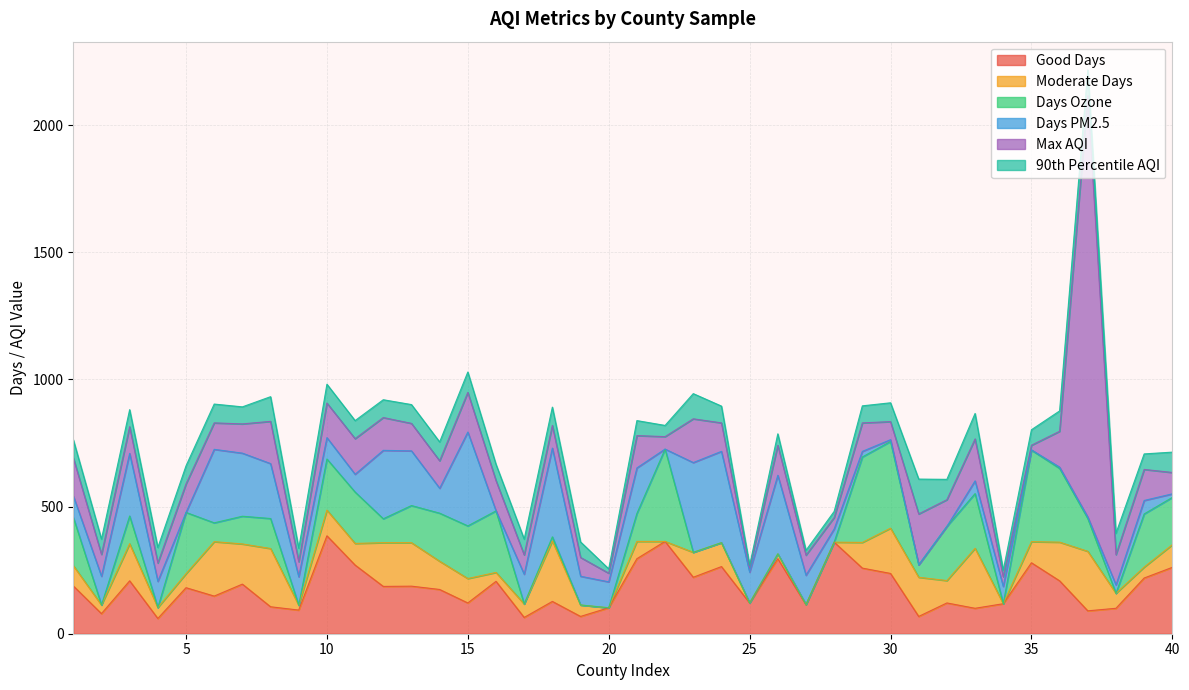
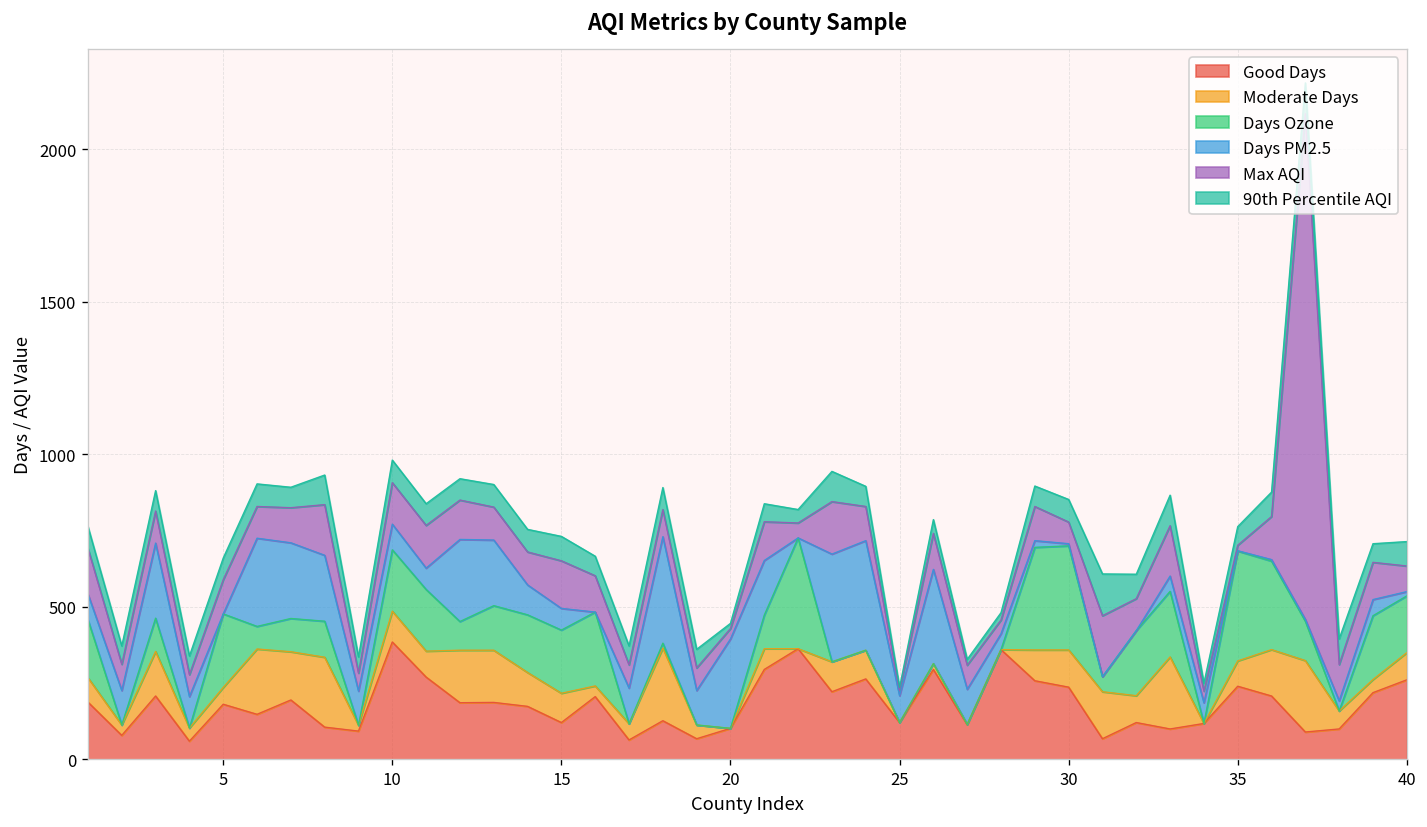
  {
    "Good Days": {
      "5": 180,
      "10": 390,
      "15": 120,
      "30": 240,
-     "35": 280,
+     "35": 240,
      "40": 260
    },
    "Moderate Days": {
      "5": 60,
      "10": 100,
      "15": 100,
-     "30": 180,
+     "30": 120,
      "35": 80,
      "40": 90
    },
    "Days PM2.5": {
      "10": 80,
-     "15": 370,
-     "20": 100,
-     "25": 120,
+     "15": 70,
+     "20": 290,
+     "25": 90,
      "40": 10
    },
    "Max AQI": {
      "5": 110,
      "10": 140,
      "15": 160,
      "20": 30,
      "30": 70,
      "35": 20,
      "40": 80
    }
  }
